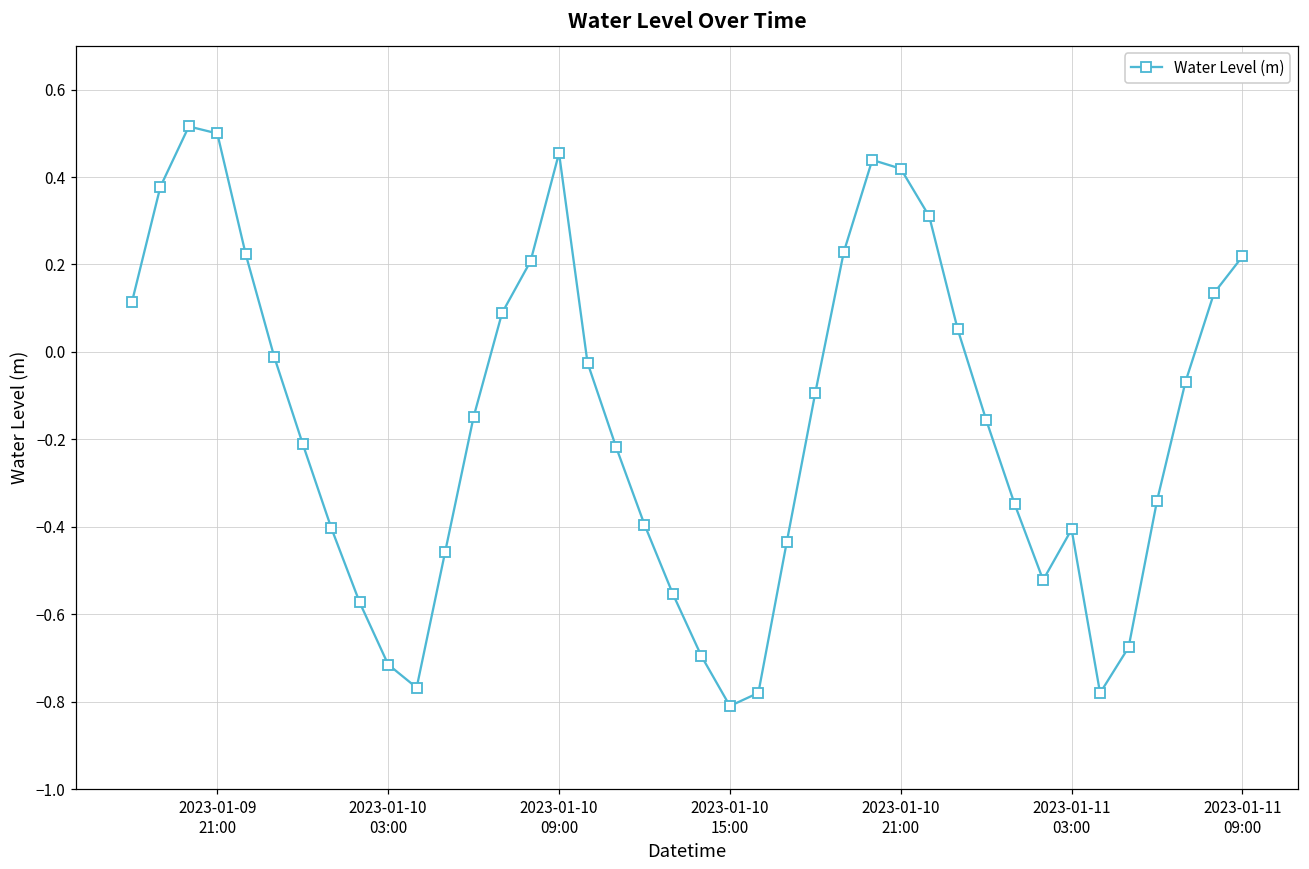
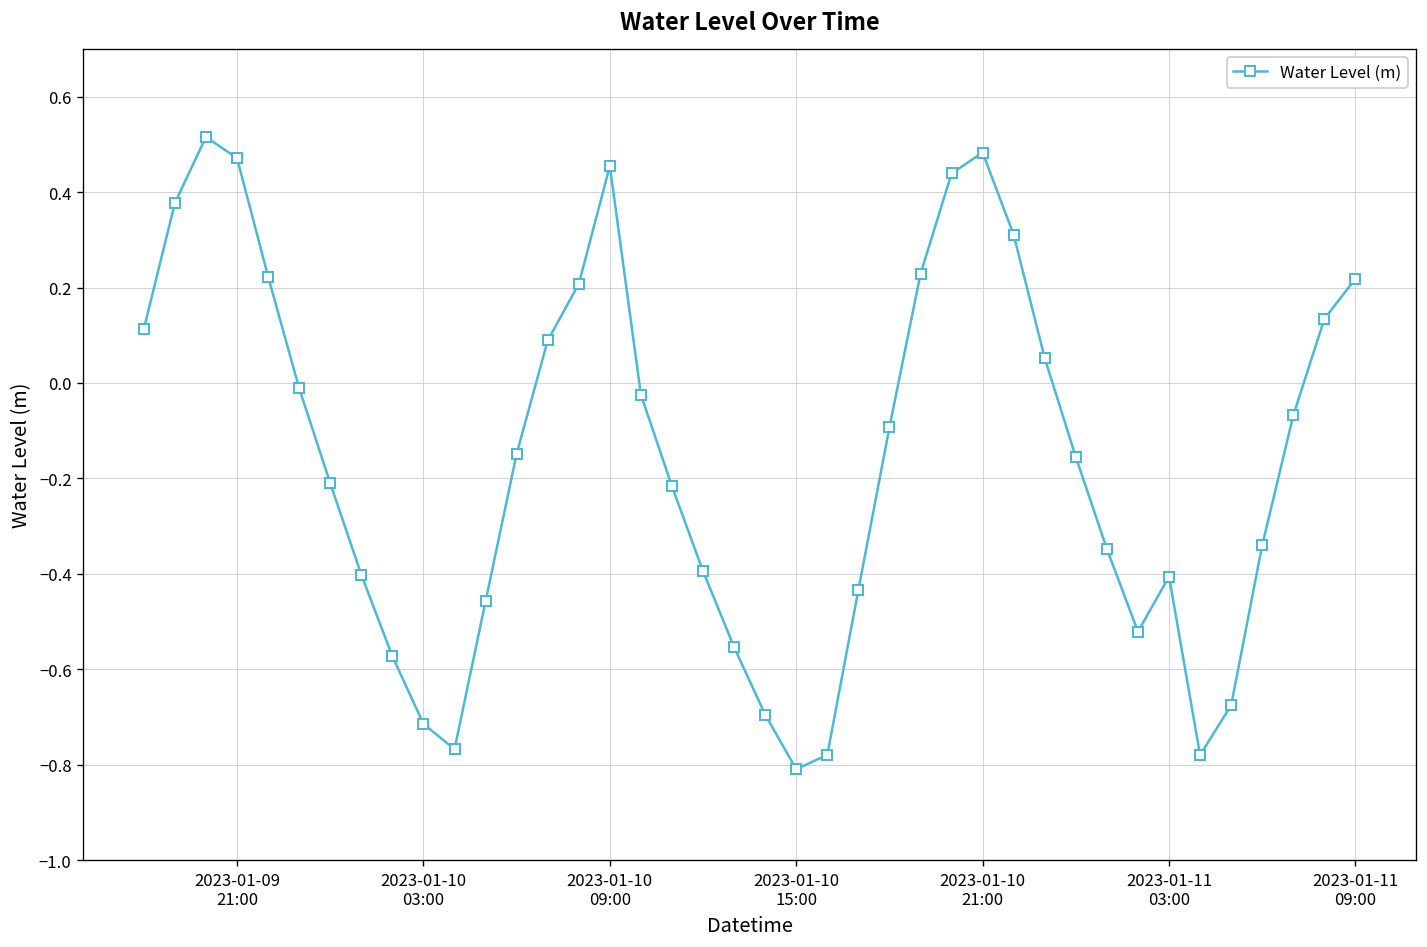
  {
-   "2023-01-09 21:00": 0.50,
+   "2023-01-09 21:00": 0.47,
    "2023-01-10 03:00": -0.71,
    "2023-01-10 09:00": 0.45,
    "2023-01-10 15:00": -0.81,
-   "2023-01-10 21:00": 0.42,
+   "2023-01-10 21:00": 0.48,
    "2023-01-11 03:00": -0.41,
    "2023-01-11 09:00": 0.22
  }
